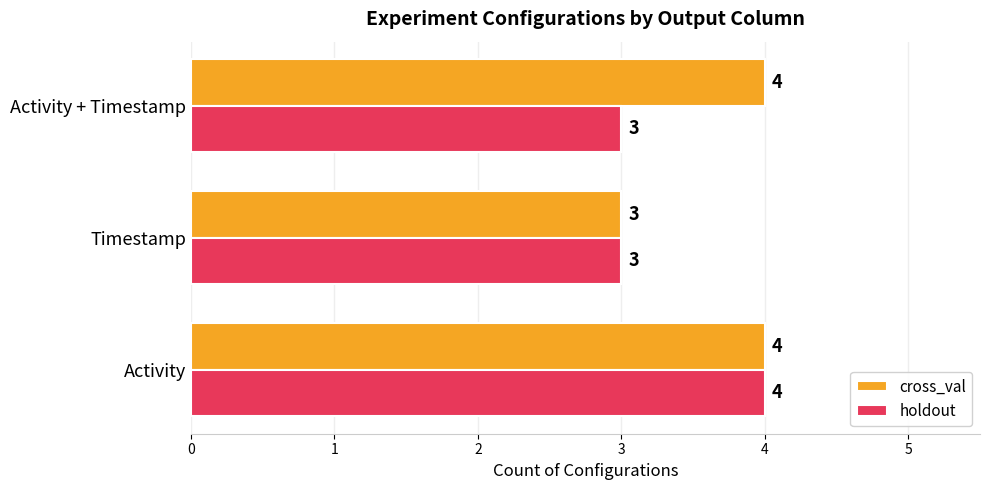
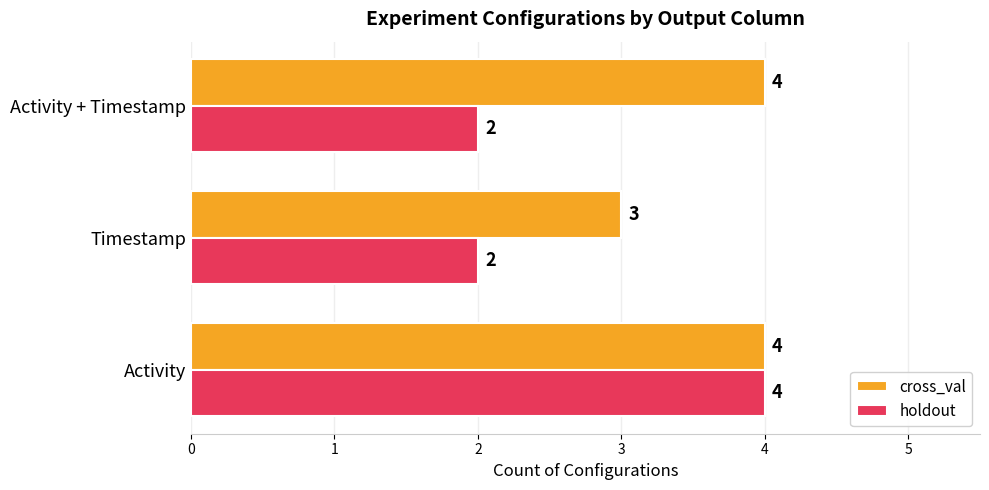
  {
    "cross_val": {
      "Activity + Timestamp": 4,
      "Timestamp": 3,
      "Activity": 4
    },
    "holdout": {
-     "Activity + Timestamp": 3,
-     "Timestamp": 3,
+     "Activity + Timestamp": 2,
+     "Timestamp": 2,
      "Activity": 4
    }
  }
